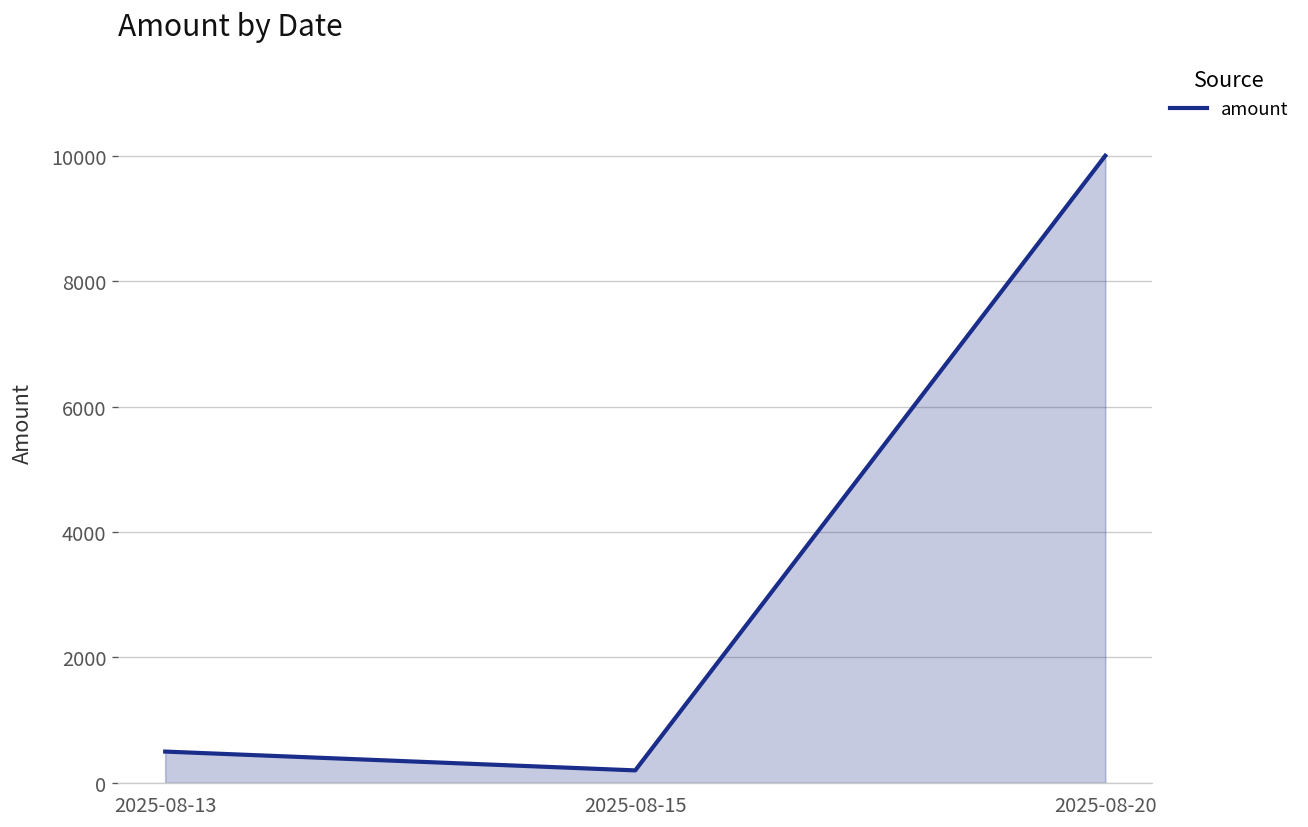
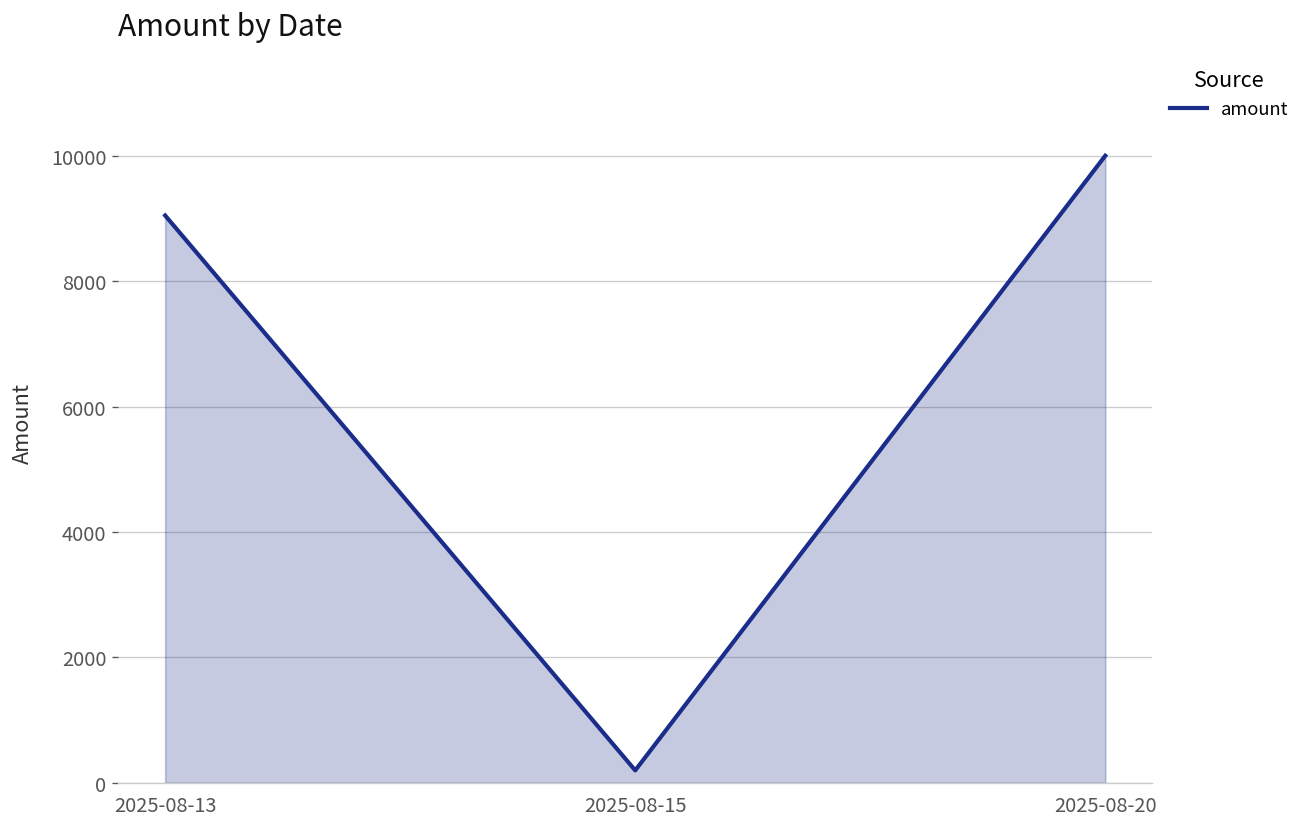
  {
-   "2025-08-13": 500,
+   "2025-08-13": 9000,
    "2025-08-15": 200,
    "2025-08-20": 10000
  }
